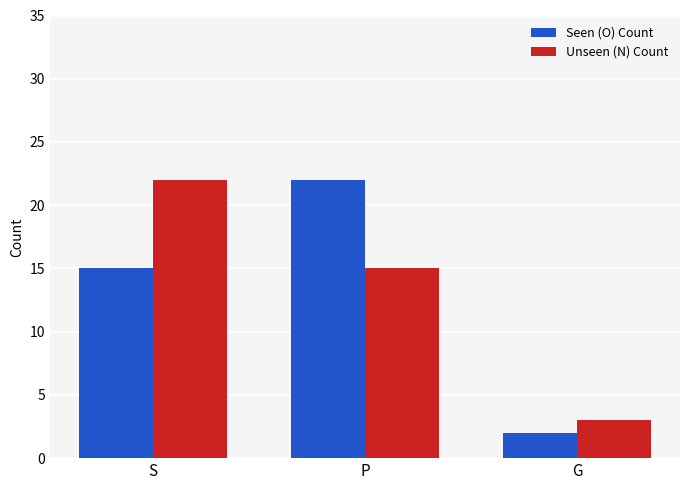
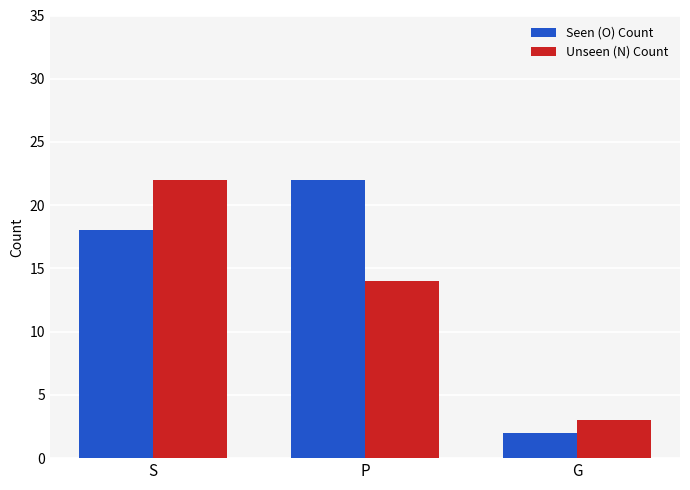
  {
    "Seen (O) Count": {
-     "S": 15,
+     "S": 18,
      "P": 22,
      "G": 2
    },
    "Unseen (N) Count": {
      "S": 22,
-     "P": 15,
+     "P": 14,
      "G": 3
    }
  }
